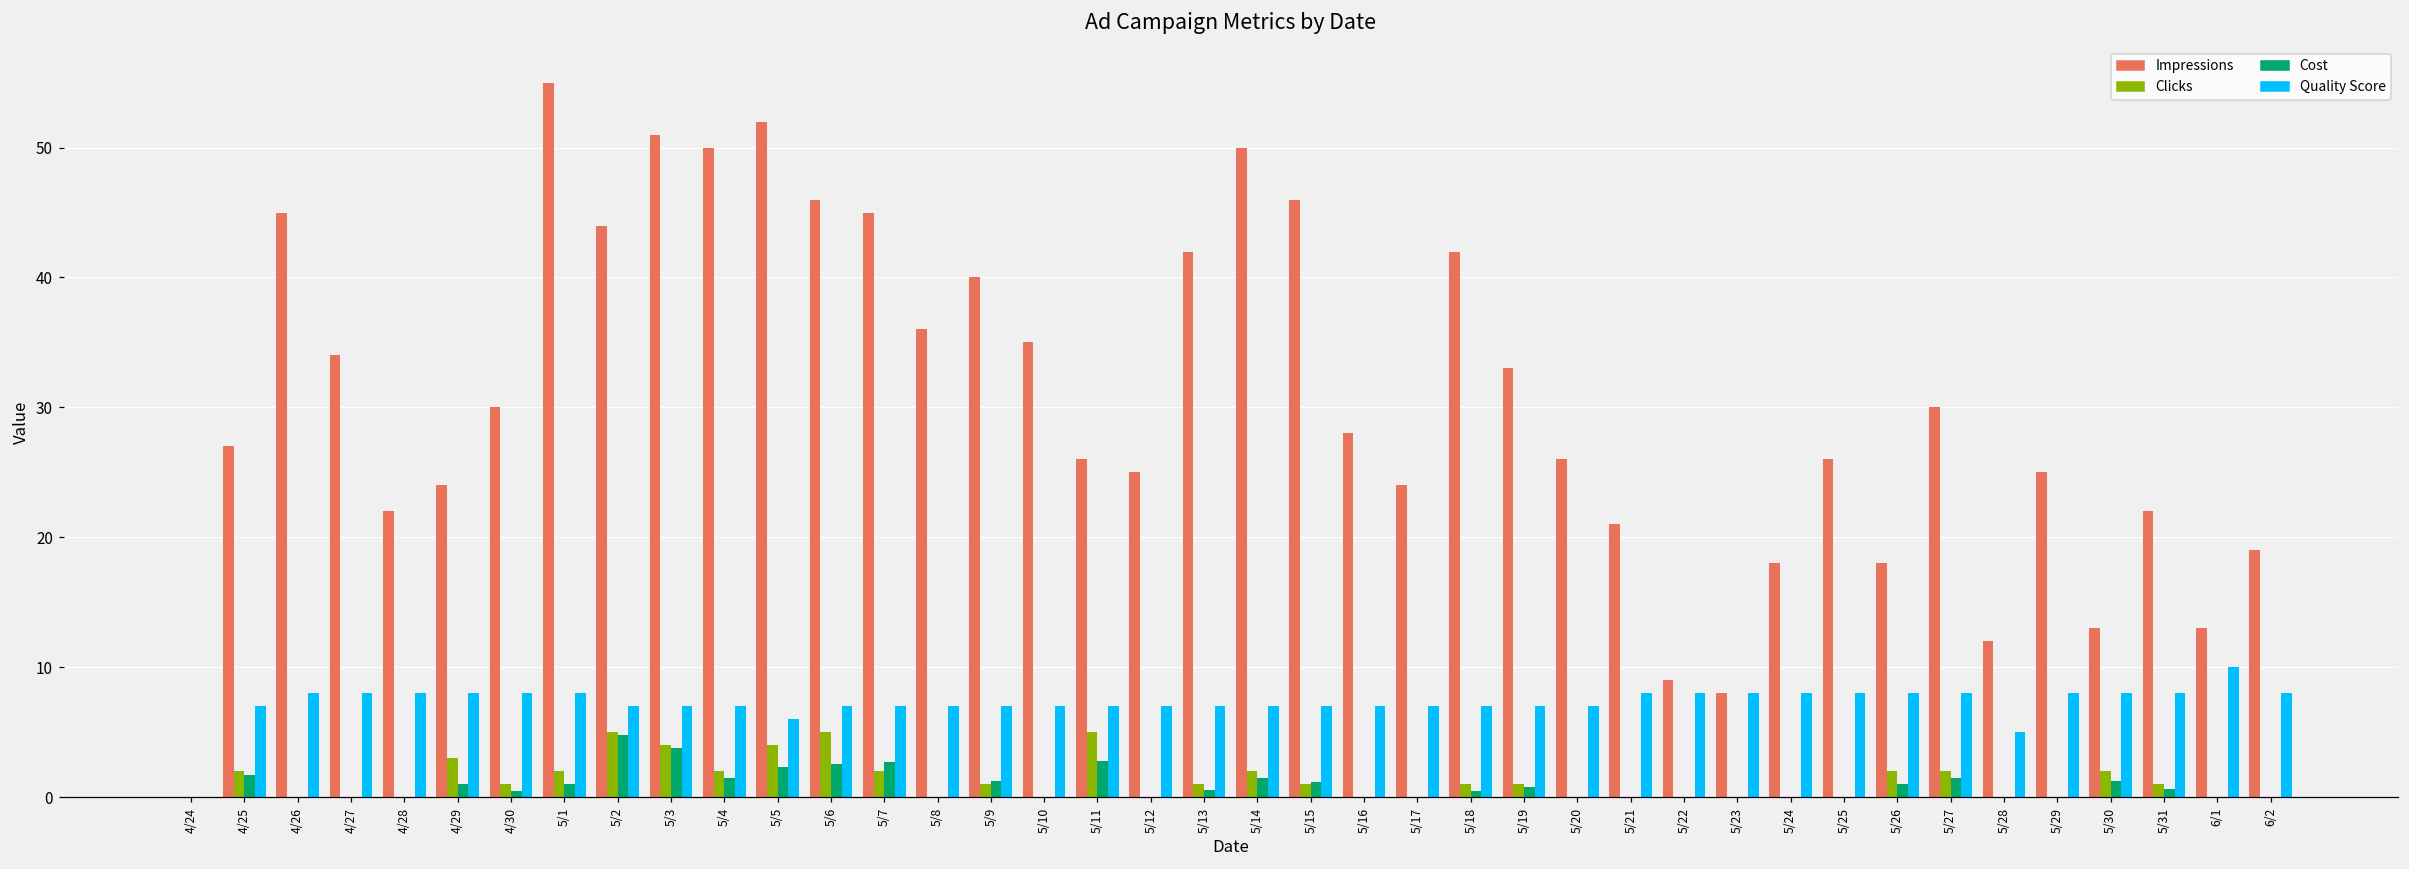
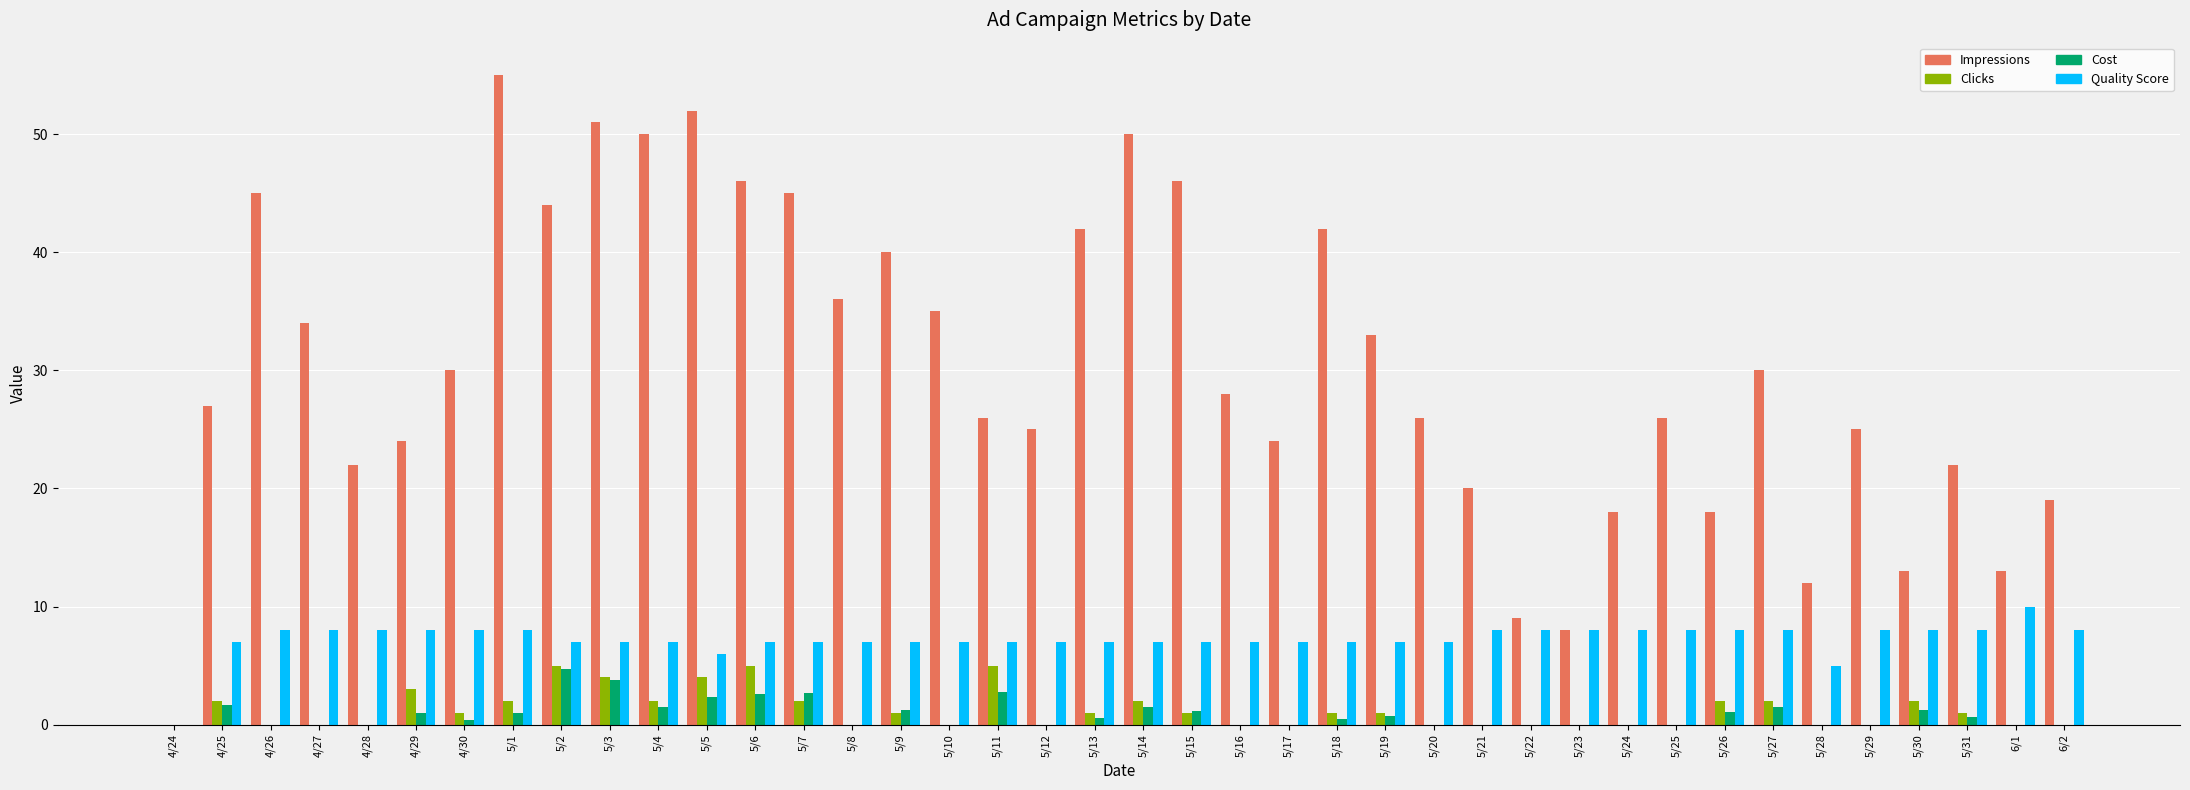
  {
    "Impressions": {
      "4/24": 0,
      "4/25": 27,
      "4/26": 45,
      "4/27": 34,
      "4/28": 22,
      "4/29": 24,
      "4/30": 30,
      "5/1": 55,
      "5/2": 44,
      "5/3": 51,
      "5/4": 50,
      "5/5": 52,
      "5/6": 46,
      "5/7": 45,
      "5/8": 36,
      "5/9": 40,
      "5/10": 35,
      "5/11": 26,
      "5/12": 25,
      "5/13": 42,
      "5/14": 50,
      "5/15": 46,
      "5/16": 28,
      "5/17": 24,
      "5/18": 42,
      "5/19": 33,
      "5/20": 26,
-     "5/21": 21,
+     "5/21": 20,
      "5/22": 9,
      "5/23": 8,
      "5/24": 18,
      "5/25": 26,
      "5/26": 18,
      "5/27": 30,
      "5/28": 12,
      "5/29": 25,
      "5/30": 13,
      "5/31": 22,
      "6/1": 13,
      "6/2": 19
    },
    "Clicks": {
      "4/24": 0,
      "4/25": 2,
      "4/26": 0,
      "4/27": 0,
      "4/28": 0,
      "4/29": 3,
      "4/30": 1,
      "5/1": 2,
      "5/2": 5,
      "5/3": 4,
      "5/4": 2,
      "5/5": 4,
      "5/6": 5,
      "5/7": 2,
      "5/8": 0,
      "5/9": 1,
      "5/10": 0,
      "5/11": 5,
      "5/12": 0,
      "5/13": 1,
      "5/14": 2,
      "5/15": 1,
      "5/16": 0,
      "5/17": 0,
      "5/18": 1,
      "5/19": 1,
      "5/20": 0,
      "5/21": 0,
      "5/22": 0,
      "5/23": 0,
      "5/24": 0,
      "5/25": 0,
      "5/26": 2,
      "5/27": 2,
      "5/28": 0,
      "5/29": 0,
      "5/30": 2,
      "5/31": 1,
      "6/1": 0,
      "6/2": 0
    },
    "Cost": {
      "4/24": 0,
      "4/25": 1.7,
      "4/26": 0,
      "4/27": 0,
      "4/28": 0,
      "4/29": 1,
      "4/30": 0.4,
      "5/1": 1,
      "5/2": 4.7,
      "5/3": 4,
      "5/4": 1.5,
      "5/5": 2.3,
      "5/6": 2.6,
      "5/7": 2.7,
      "5/8": 0,
      "5/9": 1,
      "5/10": 0,
      "5/11": 2.8,
      "5/12": 0,
      "5/13": 0.6,
      "5/14": 1.5,
      "5/15": 1,
      "5/16": 0,
      "5/17": 0,
      "5/18": 0.5,
      "5/19": 0.8,
      "5/20": 0,
      "5/21": 0,
      "5/22": 0,
      "5/23": 0,
      "5/24": 0,
      "5/25": 0,
      "5/26": 1,
      "5/27": 1.5,
      "5/28": 0,
      "5/29": 0,
      "5/30": 1.2,
      "5/31": 0.6,
      "6/1": 0,
      "6/2": 0
    },
    "Quality Score": {
      "4/24": 0,
      "4/25": 7,
      "4/26": 8,
      "4/27": 8,
      "4/28": 8,
      "4/29": 8,
      "4/30": 8,
      "5/1": 8,
      "5/2": 7,
      "5/3": 7,
      "5/4": 7,
      "5/5": 6,
      "5/6": 7,
      "5/7": 7,
      "5/8": 7,
      "5/9": 7,
      "5/10": 7,
      "5/11": 7,
      "5/12": 7,
      "5/13": 7,
      "5/14": 7,
      "5/15": 7,
      "5/16": 7,
      "5/17": 7,
      "5/18": 7,
      "5/19": 7,
      "5/20": 7,
      "5/21": 8,
      "5/22": 8,
      "5/23": 8,
      "5/24": 8,
      "5/25": 8,
      "5/26": 8,
      "5/27": 8,
      "5/28": 5,
      "5/29": 8,
      "5/30": 8,
      "5/31": 8,
      "6/1": 10,
      "6/2": 8
    }
  }
